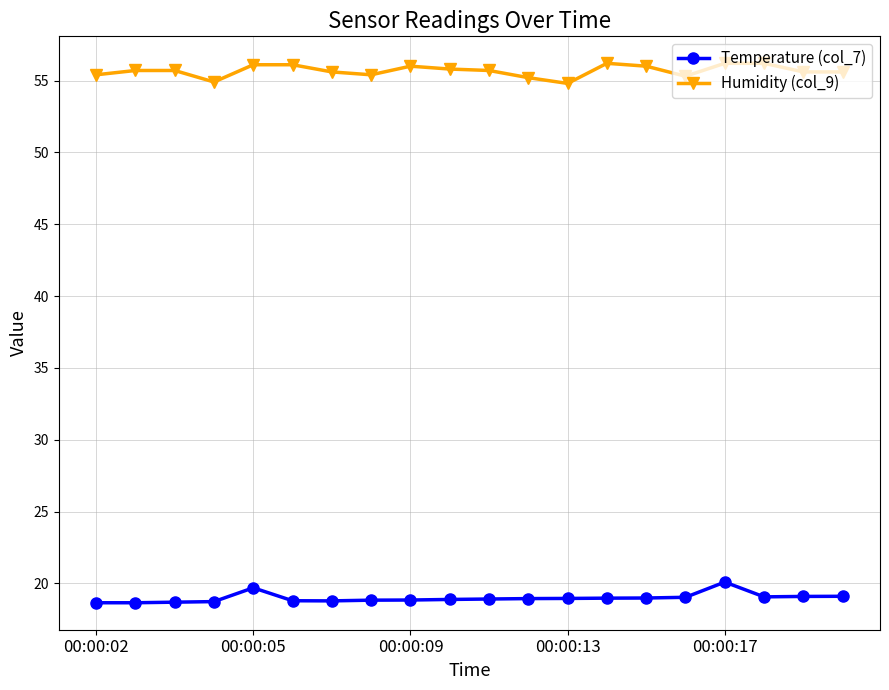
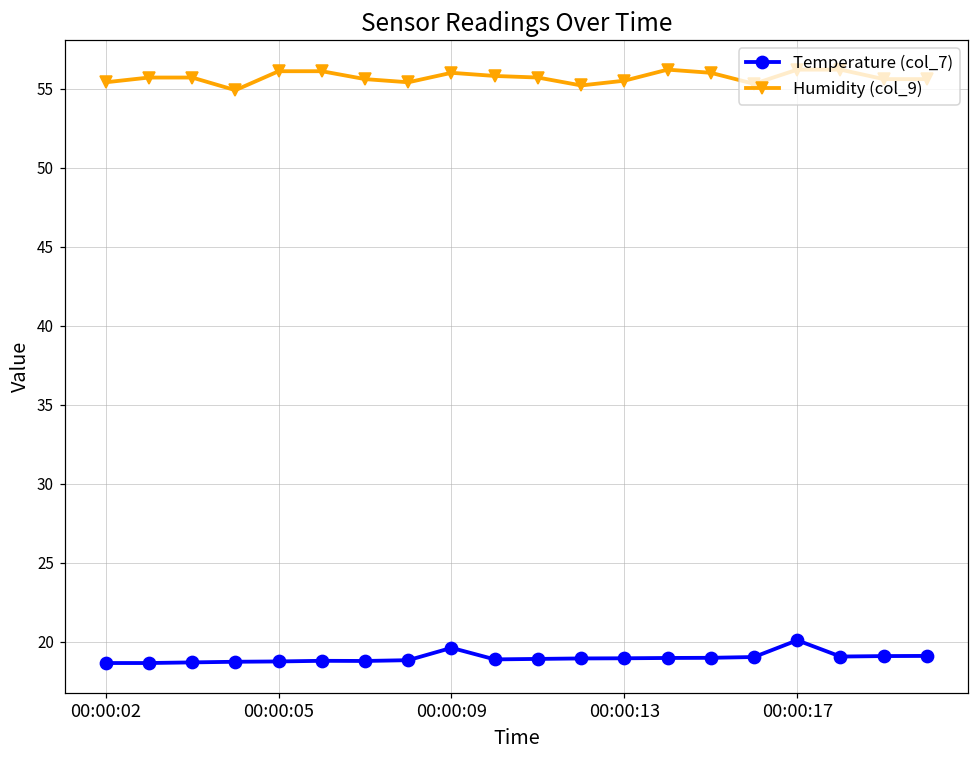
  {
    "Temperature (col_7)": {
      "00:00:02": 18.7,
-     "00:00:05": 19.7,
-     "00:00:09": 18.8,
+     "00:00:05": 18.8,
+     "00:00:09": 19.6,
      "00:00:13": 19.0,
      "00:00:17": 20.1
    },
    "Humidity (col_9)": {
      "00:00:02": 55.4,
      "00:00:05": 56.1,
      "00:00:09": 56.0,
-     "00:00:13": 54.8
+     "00:00:13": 55.5
    }
  }
